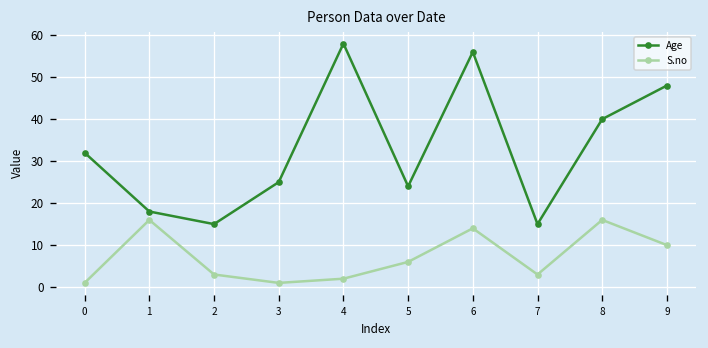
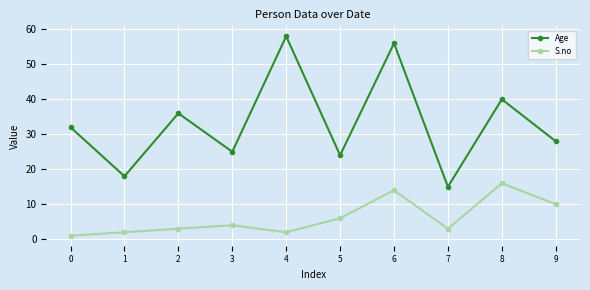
  {
    "Age": {
      "0": 32,
      "1": 18,
-     "2": 15,
+     "2": 36,
      "3": 25,
      "4": 58,
      "5": 24,
      "6": 56,
      "7": 15,
      "8": 40,
-     "9": 48
+     "9": 28
    },
    "S.no": {
      "0": 1,
-     "1": 16,
+     "1": 2,
      "2": 3,
-     "3": 1,
+     "3": 4,
      "4": 2,
      "5": 6,
      "6": 14,
      "7": 3,
      "8": 16,
      "9": 10
    }
  }
